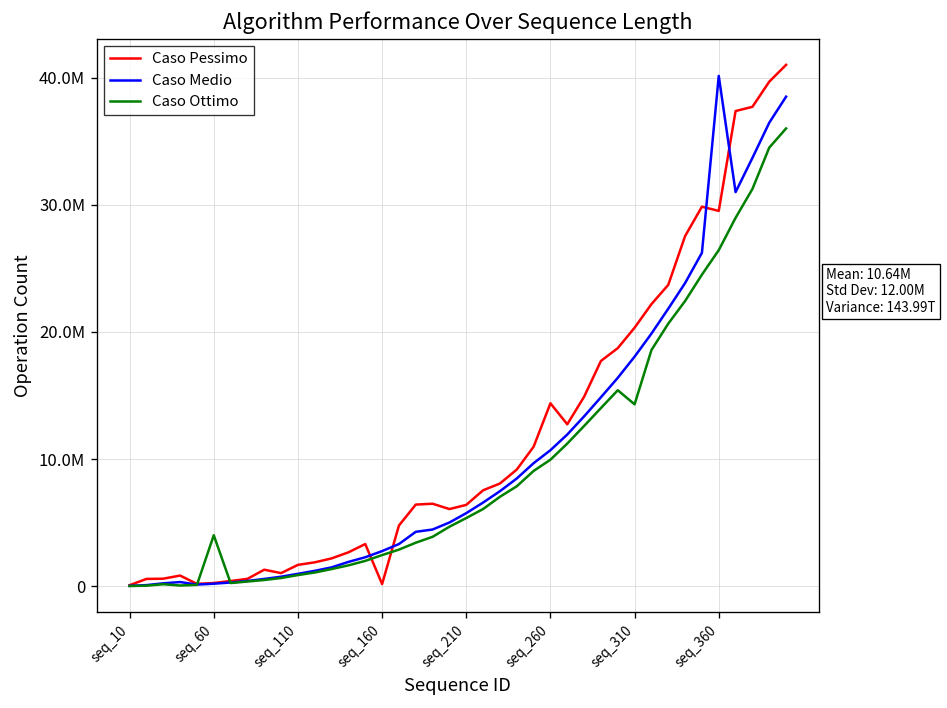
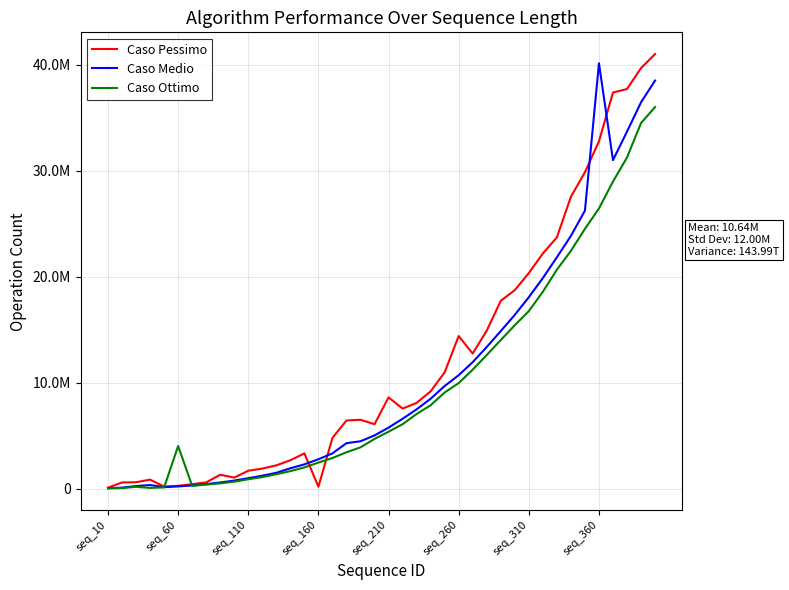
  {
    "Caso Pessimo": {
      "seq_110": 1700000,
      "seq_160": 200000,
-     "seq_210": 6400000,
+     "seq_210": 8600000,
      "seq_260": 14400000,
      "seq_310": 20300000,
-     "seq_360": 29500000
+     "seq_360": 32800000
    },
    "Caso Medio": {
      "seq_160": 2800000,
      "seq_210": 5800000,
      "seq_260": 10700000,
      "seq_310": 18100000,
      "seq_360": 40100000
    },
    "Caso Ottimo": {
      "seq_60": 4000000,
      "seq_160": 2500000,
      "seq_210": 5400000,
      "seq_260": 10000000,
-     "seq_310": 14300000,
+     "seq_310": 16700000,
      "seq_360": 26400000
    }
  }
